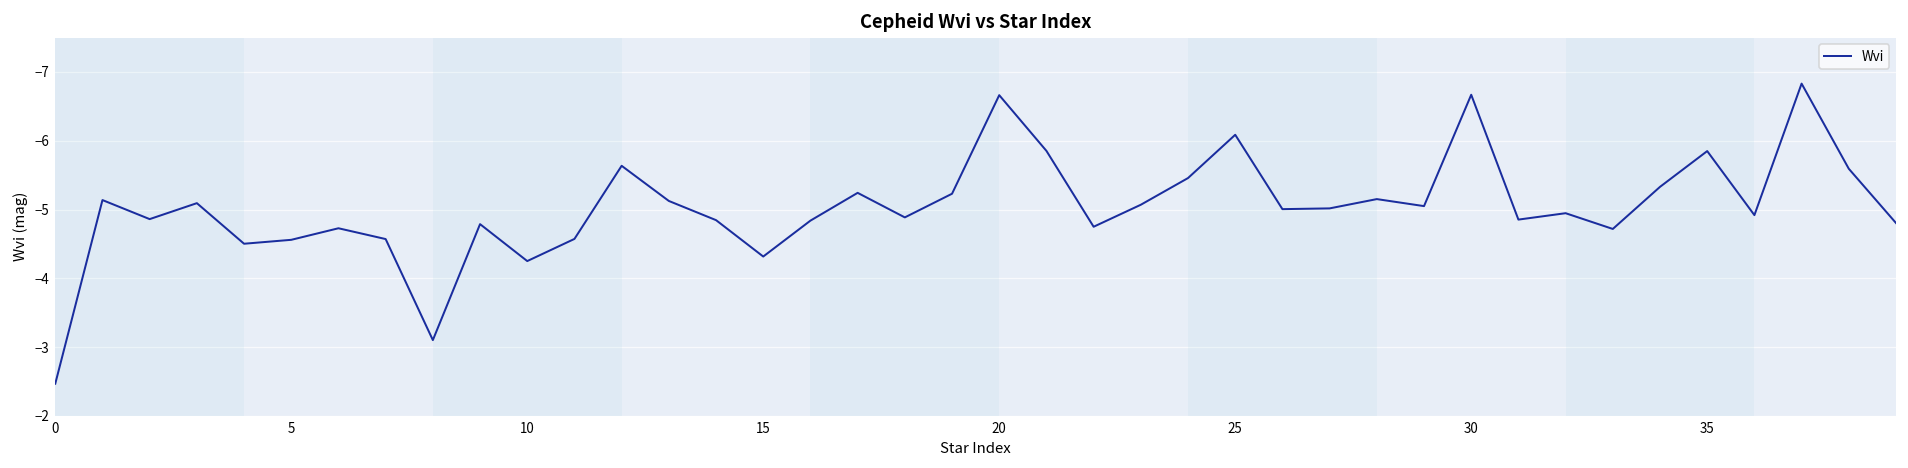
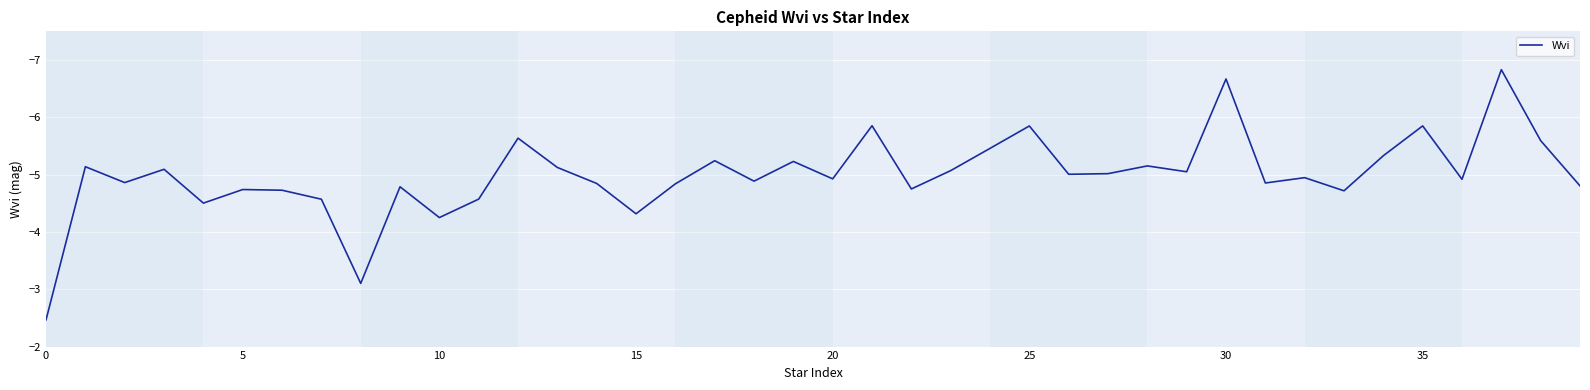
  {
    "0": -2.5,
-   "5": -4.6,
+   "5": -4.7,
    "10": -4.3,
    "15": -4.3,
-   "20": -6.7,
-   "25": -6.1,
+   "20": -4.9,
+   "25": -5.8,
    "30": -6.7,
    "35": -5.9
  }
